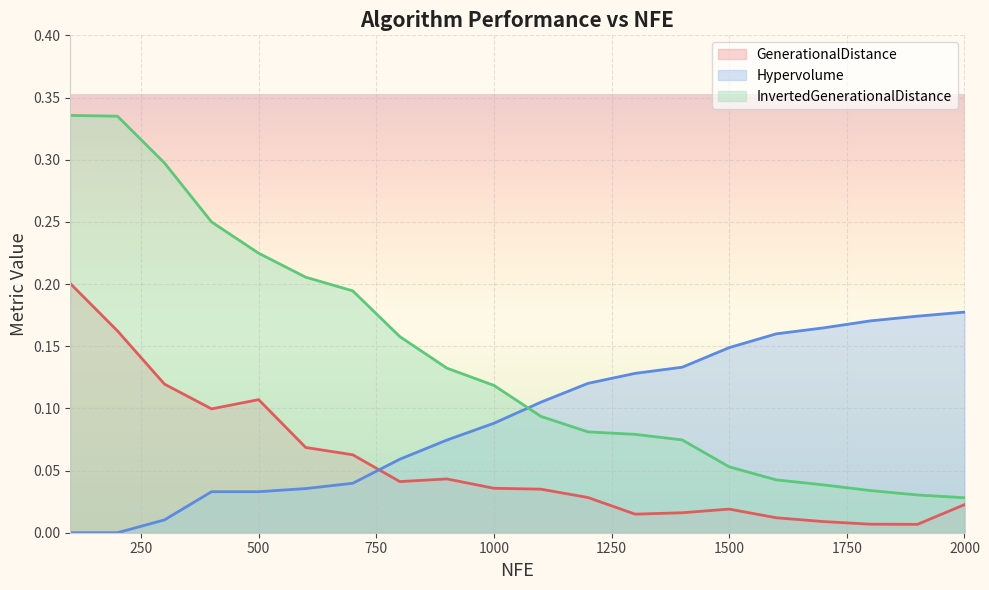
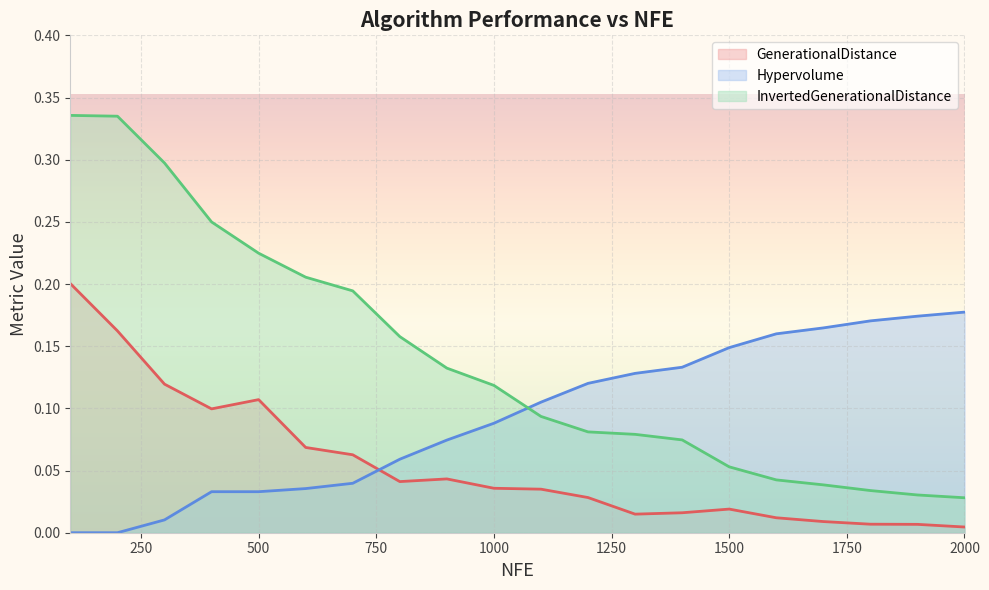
  {
    "GenerationalDistance": {
      "500": 0.107,
      "1000": 0.036,
      "1500": 0.019,
-     "2000": 0.023
+     "2000": 0.005
    }
  }
